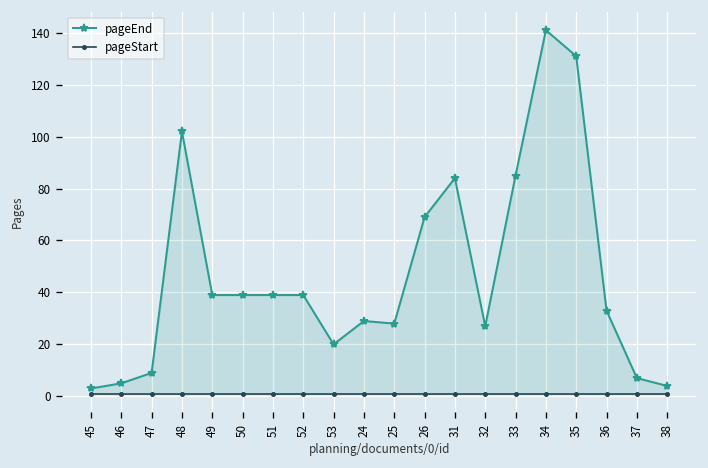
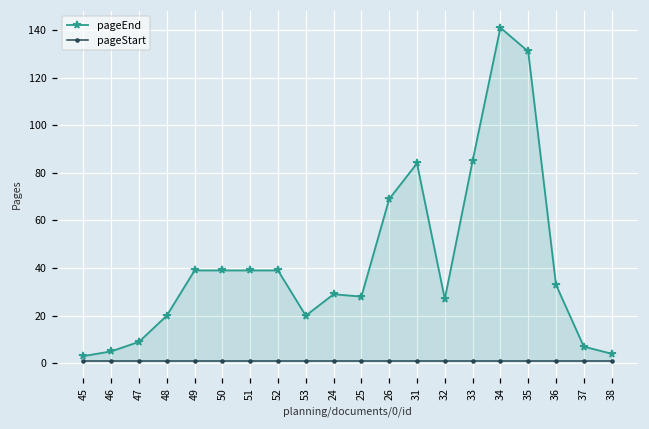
  {
    "pageEnd": {
      "45": 3,
      "46": 5,
      "47": 9,
-     "48": 102,
+     "48": 20,
      "49": 39,
      "50": 39,
      "51": 39,
      "52": 39,
      "53": 20,
      "24": 29,
      "25": 28,
      "26": 69,
      "31": 84,
      "32": 27,
      "33": 85,
      "34": 141,
      "35": 131,
      "36": 33,
      "37": 7,
      "38": 4
    },
    "pageStart": {
      "45": 1,
      "46": 1,
      "47": 1,
      "48": 1,
      "49": 1,
      "50": 1,
      "51": 1,
      "52": 1,
      "53": 1,
      "24": 1,
      "25": 1,
      "26": 1,
      "31": 1,
      "32": 1,
      "33": 1,
      "34": 1,
      "35": 1,
      "36": 1,
      "37": 1,
      "38": 1
    }
  }
